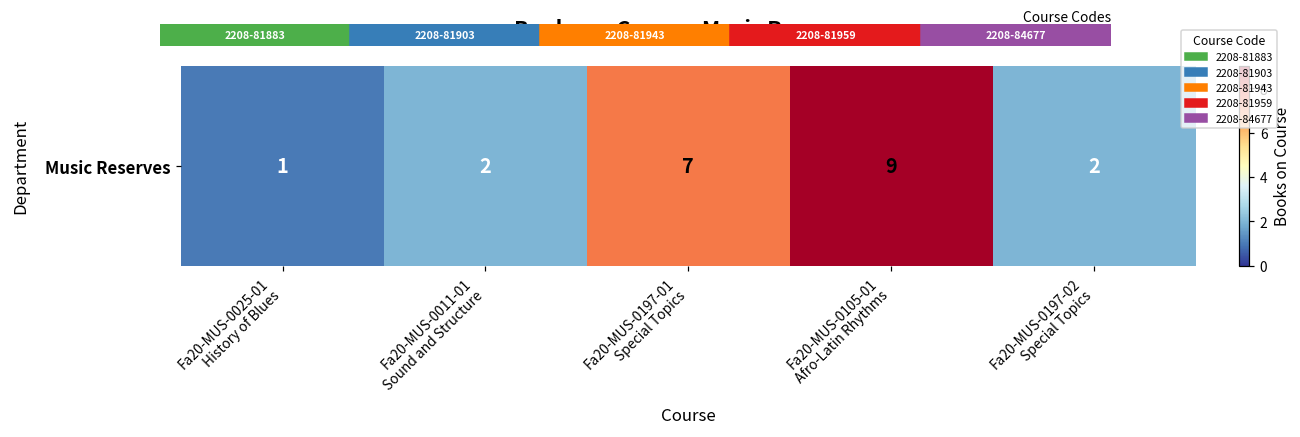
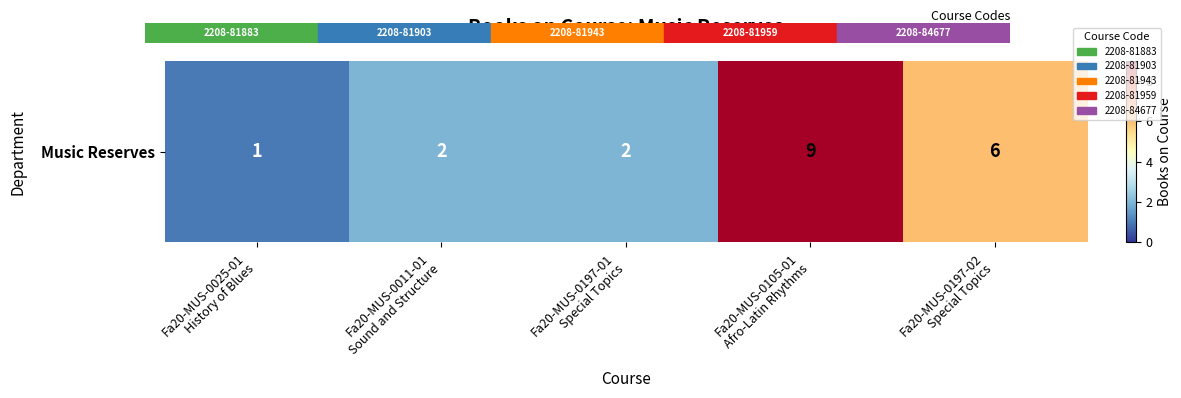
  {
    "Music Reserves": {
      "Fa20-MUS-0025-01 History of Blues": 1,
      "Fa20-MUS-0011-01 Sound and Structure": 2,
-     "Fa20-MUS-0197-01 Special Topics": 7,
+     "Fa20-MUS-0197-01 Special Topics": 2,
      "Fa20-MUS-0105-01 Afro-Latin Rhythms": 9,
-     "Fa20-MUS-0197-02 Special Topics": 2
+     "Fa20-MUS-0197-02 Special Topics": 6
    }
  }
